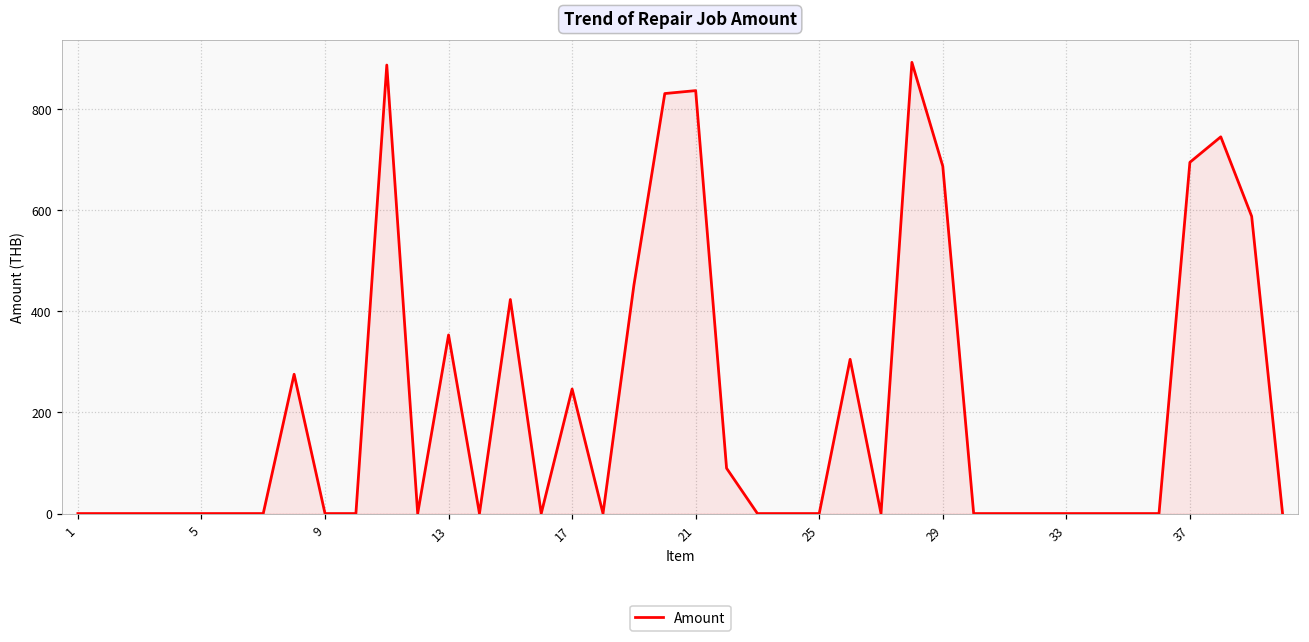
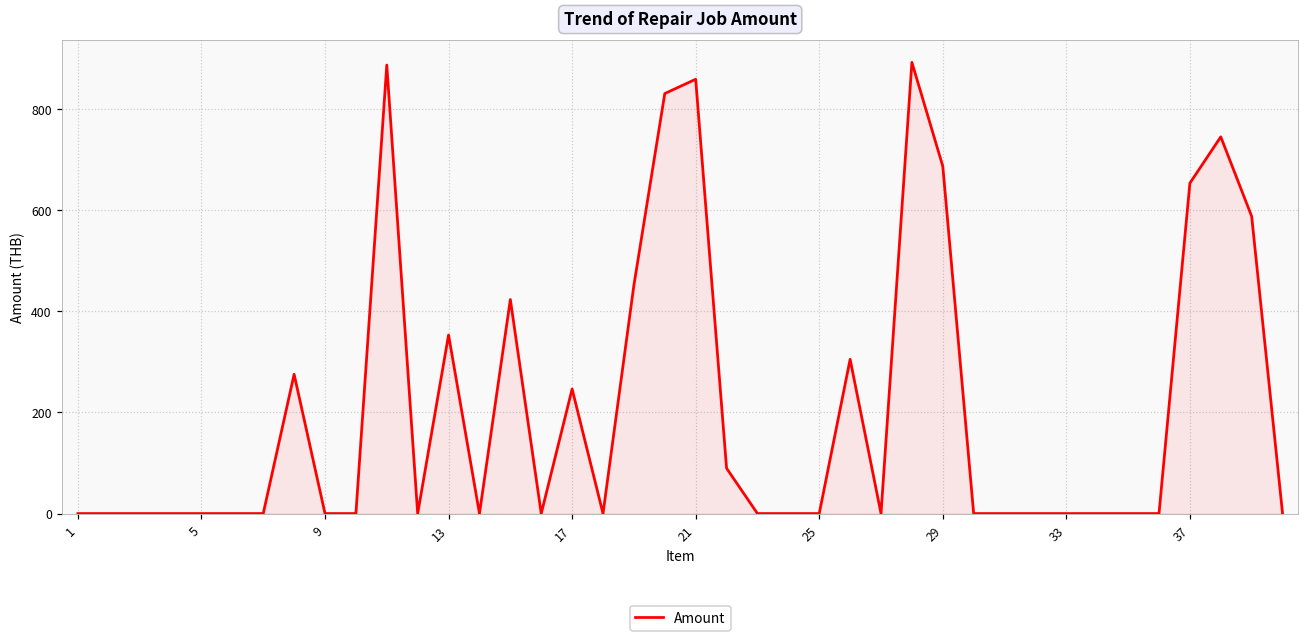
  {
    "1": 0,
    "5": 0,
    "9": 0,
    "13": 350,
    "17": 250,
-   "21": 840,
+   "21": 860,
    "25": 0,
    "29": 690,
    "33": 0,
-   "37": 690
+   "37": 650
  }
